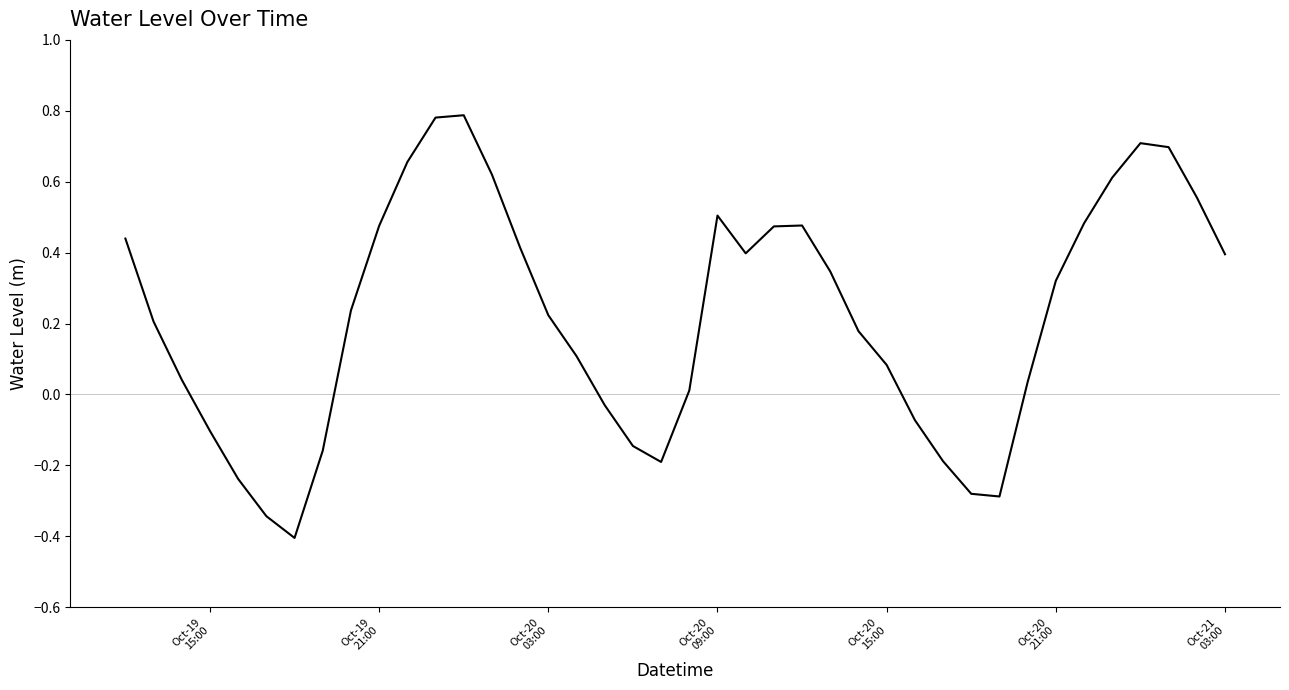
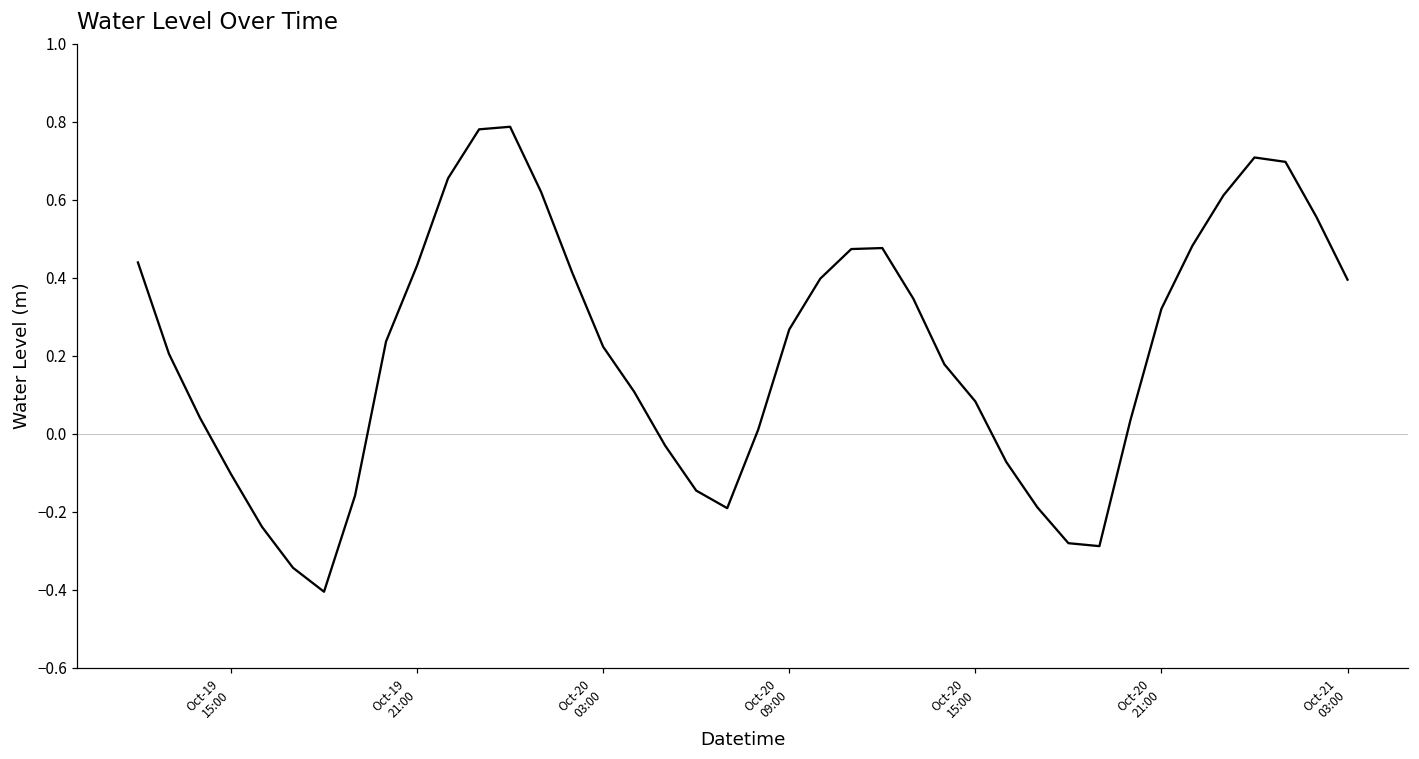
  {
    "Oct-19 15:00": -0.10,
-   "Oct-19 21:00": 0.48,
+   "Oct-19 21:00": 0.43,
    "Oct-20 03:00": 0.22,
-   "Oct-20 09:00": 0.50,
+   "Oct-20 09:00": 0.27,
    "Oct-20 15:00": 0.08,
    "Oct-20 21:00": 0.32,
    "Oct-21 03:00": 0.40
  }
